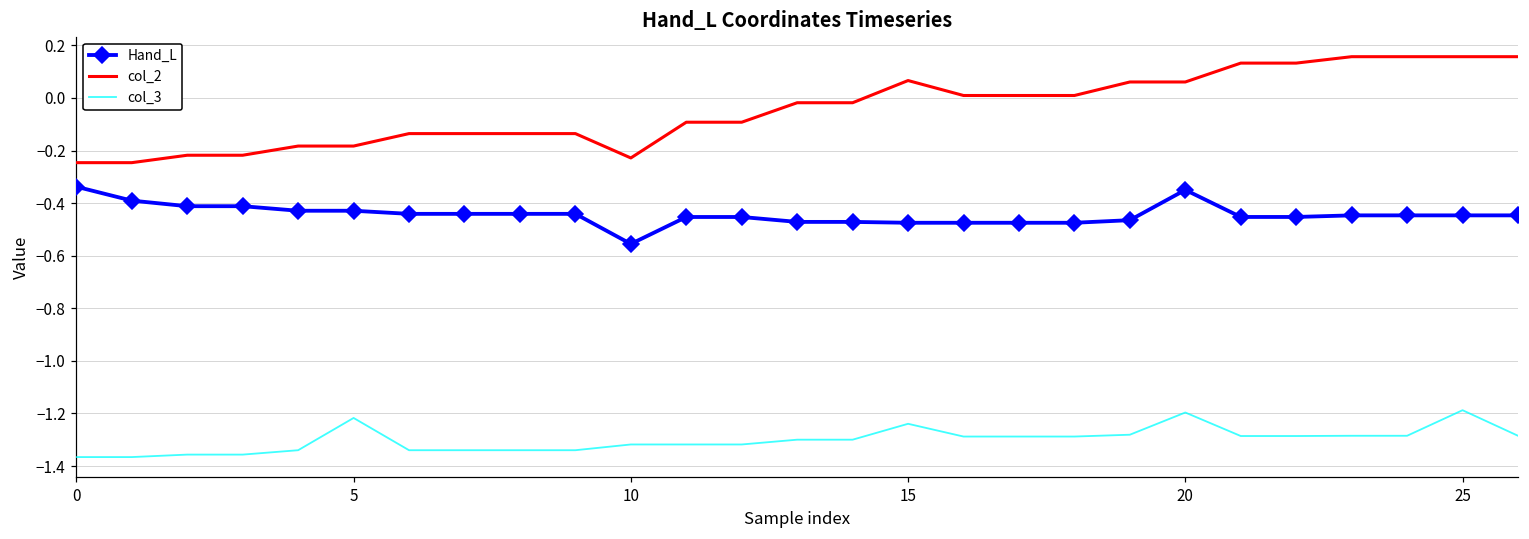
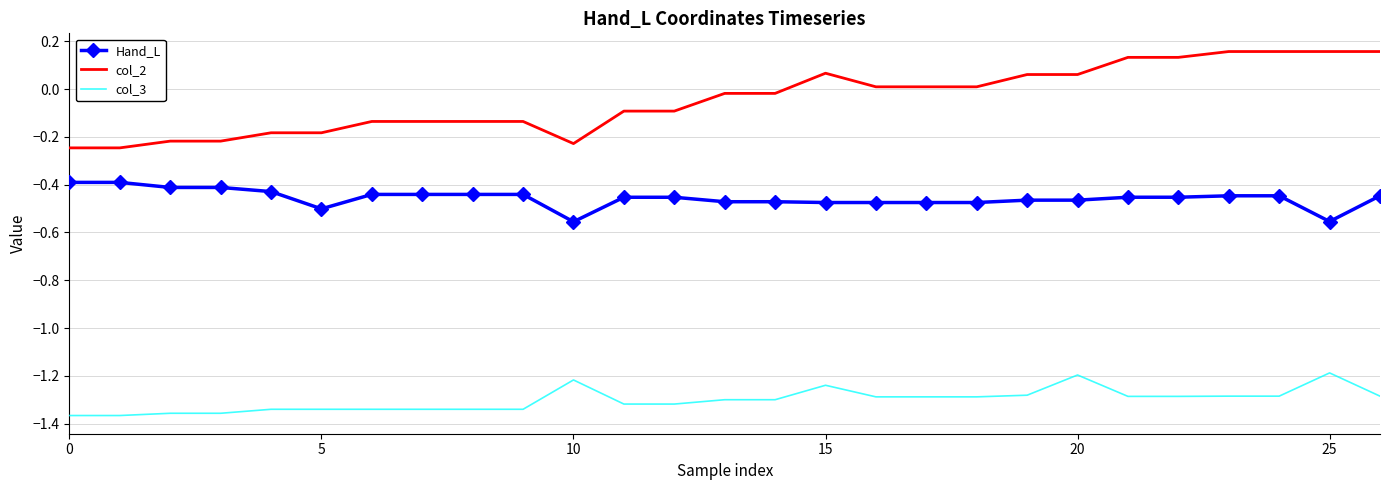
  {
    "Hand_L": {
-     "0": -0.34,
-     "5": -0.43,
+     "0": -0.39,
+     "5": -0.50,
      "10": -0.56,
      "15": -0.47,
-     "20": -0.35,
-     "25": -0.45
+     "20": -0.46,
+     "25": -0.55
    },
    "col_2": {
      "0": -0.25,
      "5": -0.18,
      "10": -0.23,
      "15": 0.07,
      "20": 0.06,
      "25": 0.16
    },
    "col_3": {
      "0": -1.37,
-     "5": -1.22,
-     "10": -1.32,
+     "5": -1.34,
+     "10": -1.22,
      "15": -1.24,
      "20": -1.20,
      "25": -1.19
    }
  }
